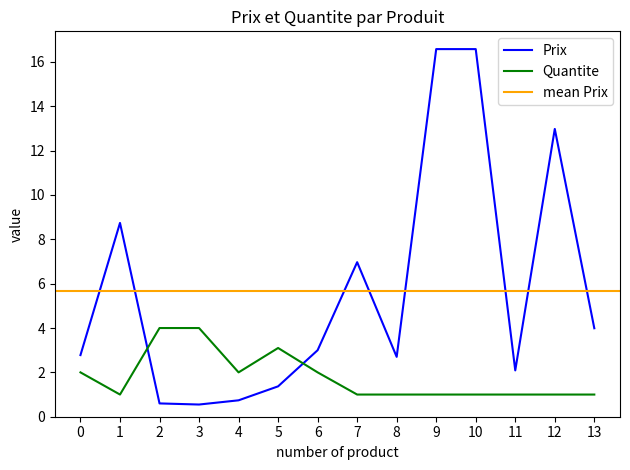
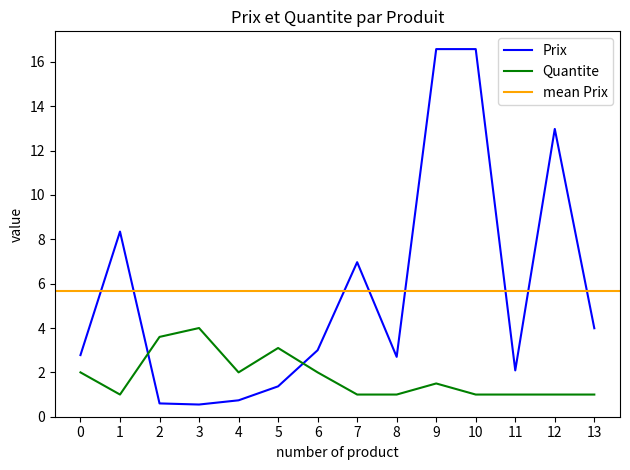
  {
    "Prix": {
      "0": 2.8,
-     "1": 8.7,
+     "1": 8.4,
      "2": 0.6,
      "3": 0.6,
      "4": 0.7,
      "5": 1.4,
      "6": 3.0,
      "7": 7.0,
      "8": 2.7,
      "9": 16.6,
      "10": 16.6,
      "11": 2.1,
      "12": 13.0,
      "13": 4.0
    },
    "Quantite": {
      "0": 2.0,
      "1": 1.0,
-     "2": 4.0,
+     "2": 3.6,
      "3": 4.0,
      "4": 2.0,
      "5": 3.1,
      "6": 2.0,
      "7": 1.0,
      "8": 1.0,
-     "9": 1.0,
+     "9": 1.5,
      "10": 1.0,
      "11": 1.0,
      "12": 1.0,
      "13": 1.0
    }
  }
